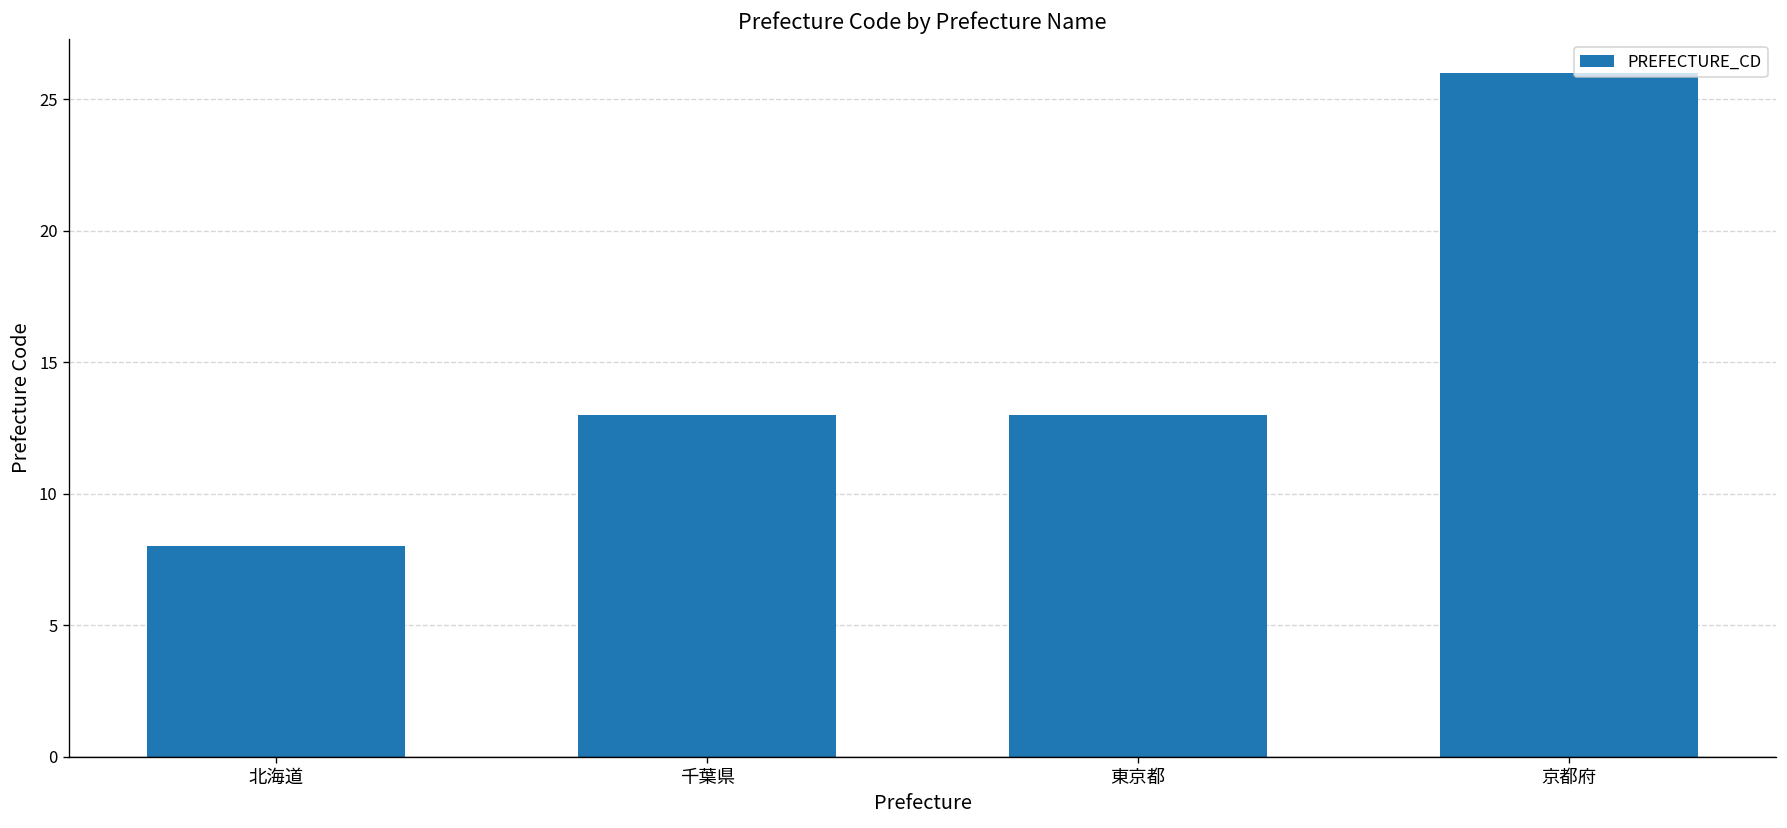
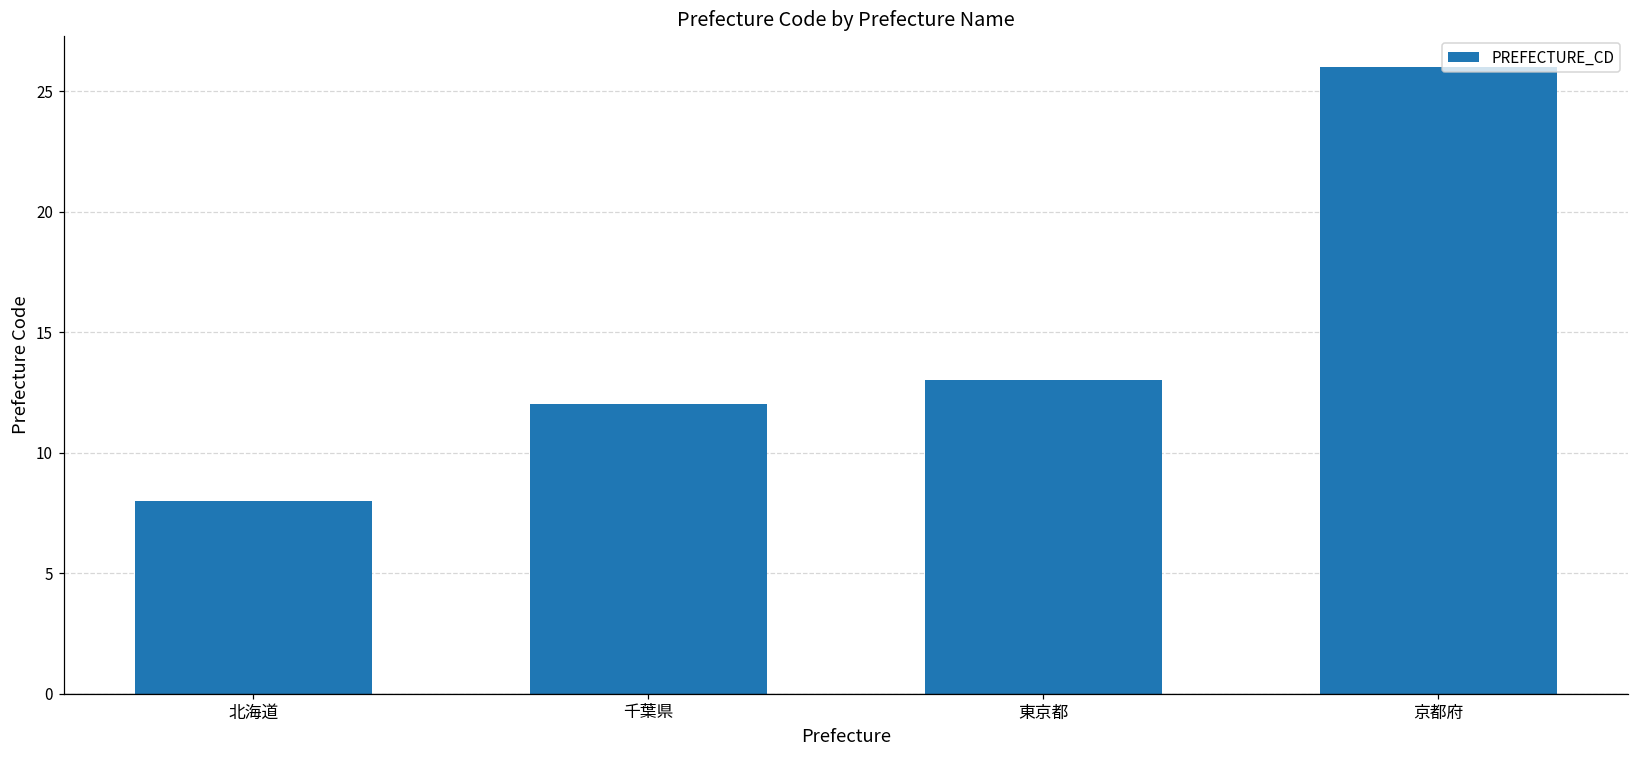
  {
    "北海道": 8,
-   "千葉県": 13,
+   "千葉県": 12,
    "東京都": 13,
    "京都府": 26
  }
